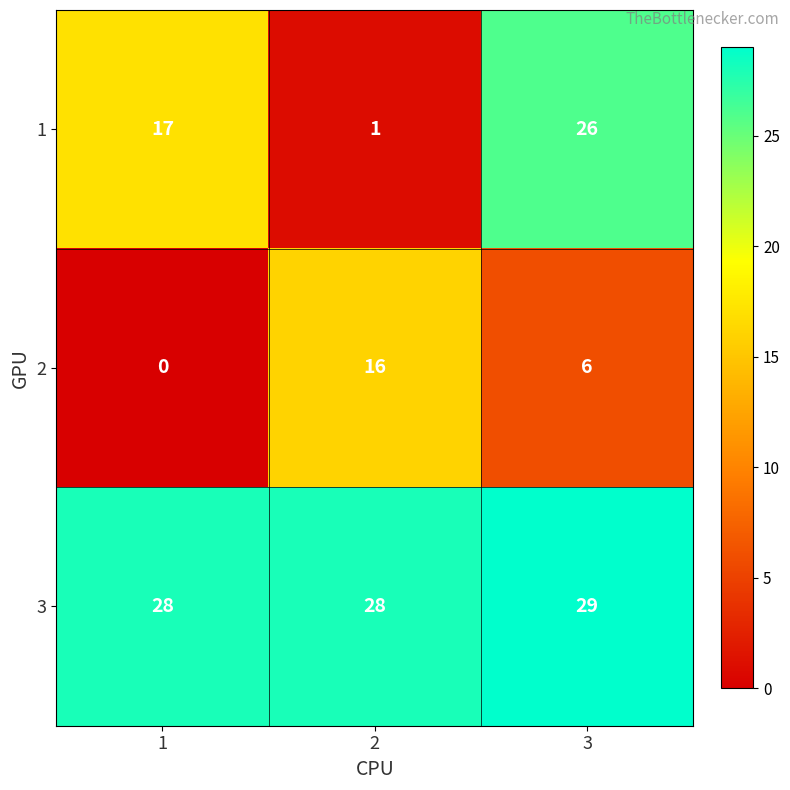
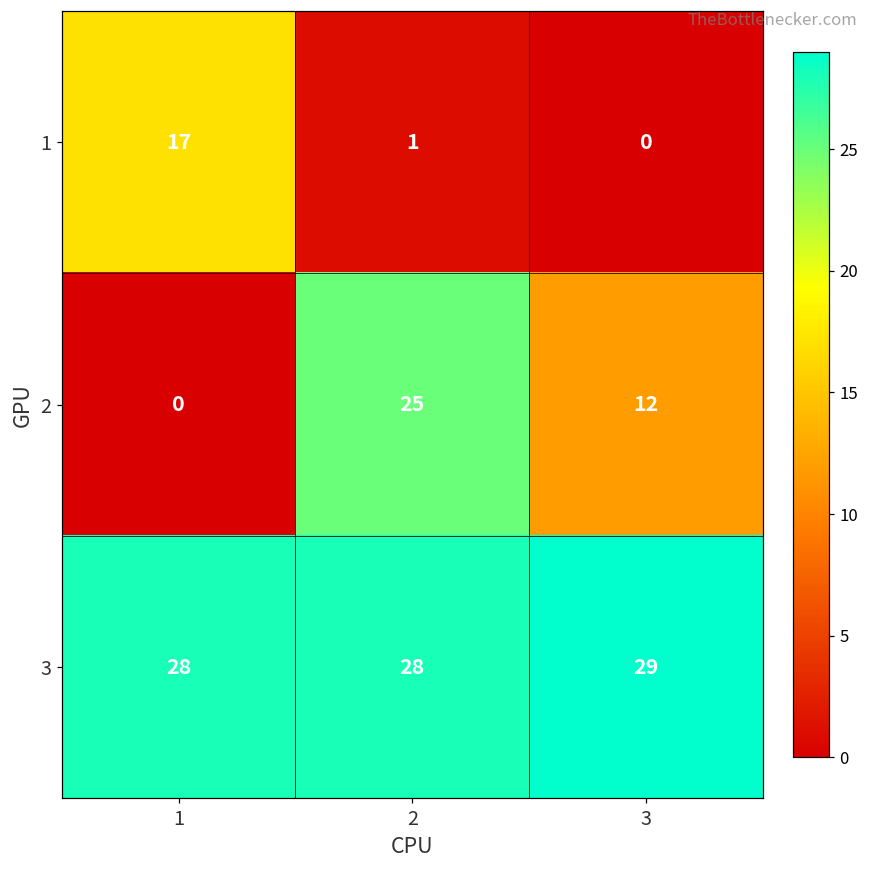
  {
    "1": {
      "1": 17,
      "2": 1,
-     "3": 26
+     "3": 0
    },
    "2": {
      "1": 0,
-     "2": 16,
-     "3": 6
+     "2": 25,
+     "3": 12
    },
    "3": {
      "1": 28,
      "2": 28,
      "3": 29
    }
  }
